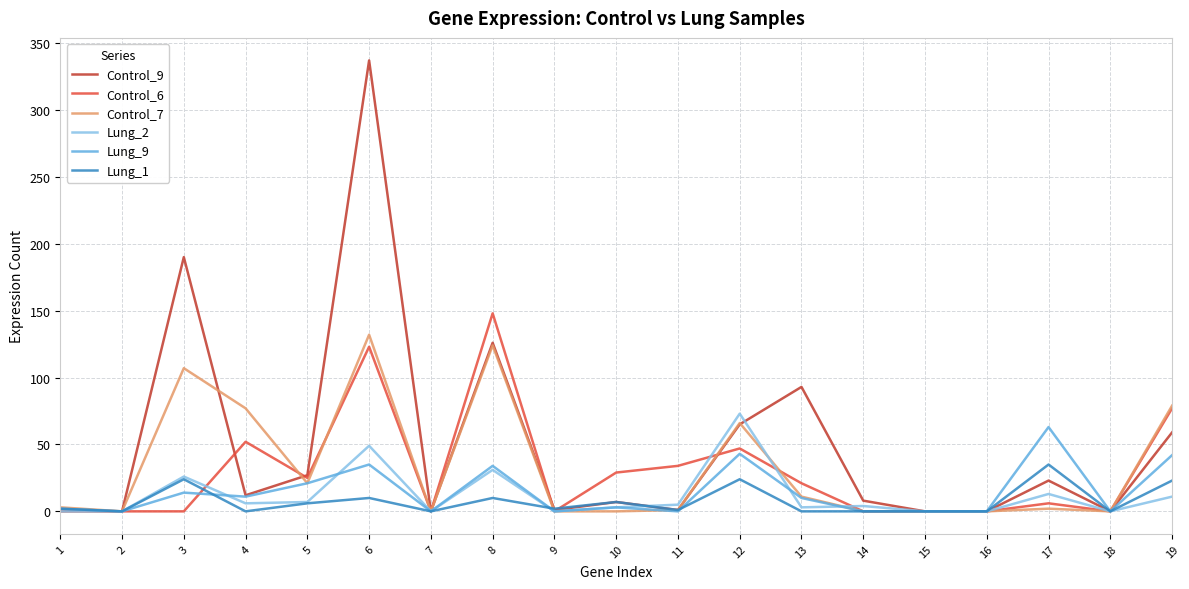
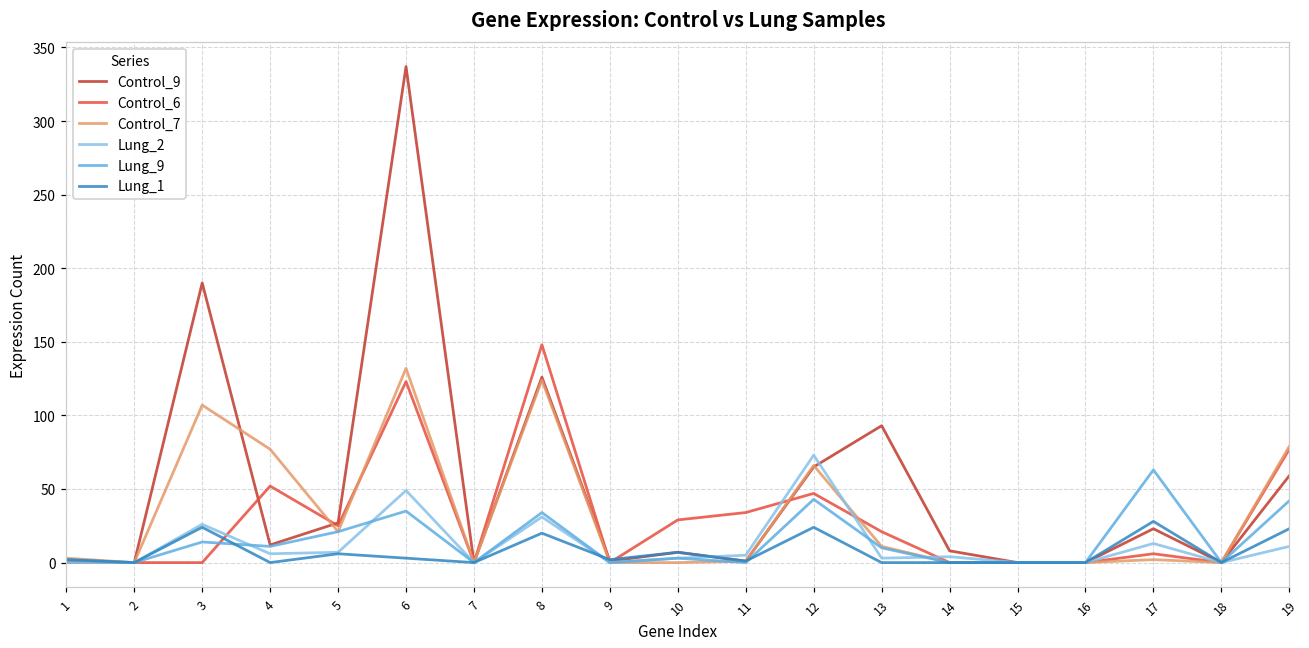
  {
    "Control_7": {
      "3": 107,
      "4": 77,
      "6": 132,
      "8": 124,
      "10": 0,
      "17": 2,
      "19": 79
    },
    "Lung_1": {
      "3": 24,
      "4": 0,
-     "6": 10,
-     "8": 10,
+     "6": 3,
+     "8": 20,
      "12": 24,
      "13": 0,
-     "17": 35,
+     "17": 28,
      "19": 23
    }
  }
